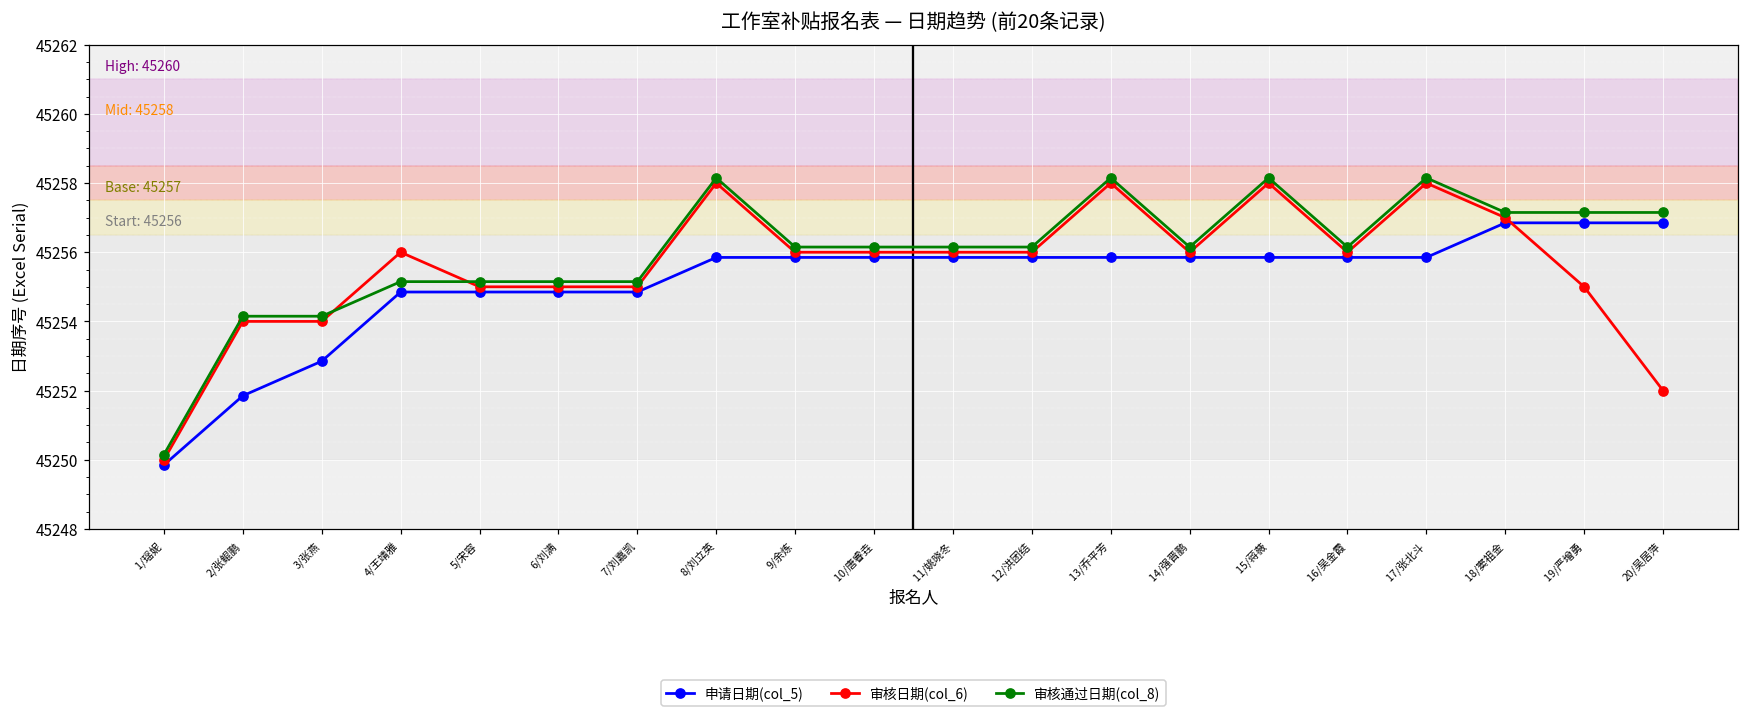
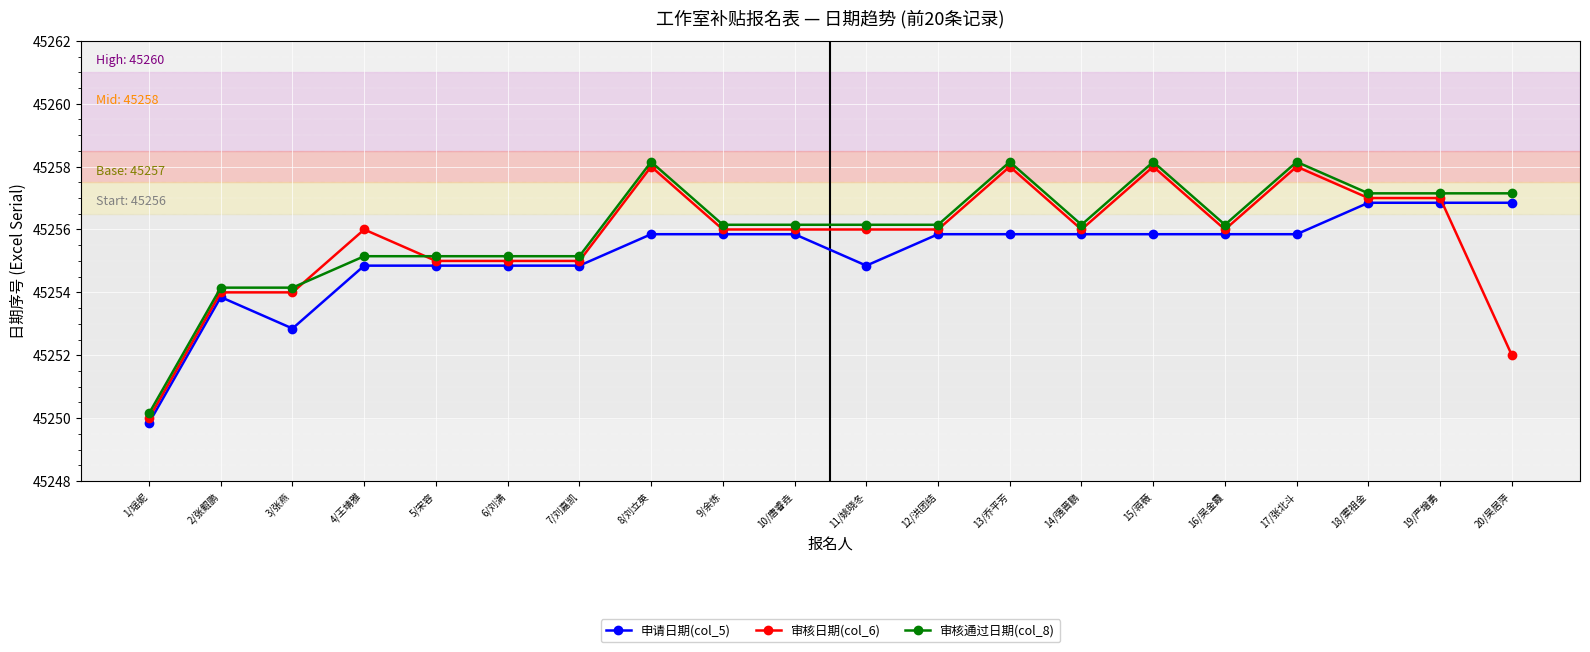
  {
    "申请日期(col_5)": {
      "1/瑶妮": 45249.9,
-     "2/张鲲鹏": 45251.9,
+     "2/张鲲鹏": 45253.9,
      "3/张燕": 45252.9,
      "4/王靖雅": 45254.9,
      "5/宋容": 45254.9,
      "6/刘满": 45254.9,
      "7/刘嘉凯": 45254.9,
      "8/刘立英": 45255.9,
      "9/余炼": 45255.9,
      "10/唐睿垚": 45255.9,
-     "11/姚晓冬": 45255.9,
+     "11/姚晓冬": 45254.9,
      "12/洪团结": 45255.9,
      "13/乔平芳": 45255.9,
      "14/强晋鹏": 45255.9,
      "15/蒋薇": 45255.9,
      "16/吴金霞": 45255.9,
      "17/张北斗": 45255.9,
      "18/窦祖金": 45256.9,
      "19/严增勇": 45256.9,
      "20/吴居萍": 45256.9
    },
    "审核日期(col_6)": {
      "1/瑶妮": 45250,
      "2/张鲲鹏": 45254,
      "3/张燕": 45254,
      "4/王靖雅": 45256,
      "5/宋容": 45255,
      "6/刘满": 45255,
      "7/刘嘉凯": 45255,
      "8/刘立英": 45258,
      "9/余炼": 45256,
      "10/唐睿垚": 45256,
      "11/姚晓冬": 45256,
      "12/洪团结": 45256,
      "13/乔平芳": 45258,
      "14/强晋鹏": 45256,
      "15/蒋薇": 45258,
      "16/吴金霞": 45256,
      "17/张北斗": 45258,
      "18/窦祖金": 45257,
-     "19/严增勇": 45255,
+     "19/严增勇": 45257,
      "20/吴居萍": 45252
    },
    "审核通过日期(col_8)": {
      "1/瑶妮": 45250.2,
      "2/张鲲鹏": 45254.2,
      "3/张燕": 45254.2,
      "4/王靖雅": 45255.2,
      "5/宋容": 45255.2,
      "6/刘满": 45255.2,
      "7/刘嘉凯": 45255.2,
      "8/刘立英": 45258.2,
      "9/余炼": 45256.2,
      "10/唐睿垚": 45256.2,
      "11/姚晓冬": 45256.2,
      "12/洪团结": 45256.2,
      "13/乔平芳": 45258.2,
      "14/强晋鹏": 45256.2,
      "15/蒋薇": 45258.2,
      "16/吴金霞": 45256.2,
      "17/张北斗": 45258.2,
      "18/窦祖金": 45257.2,
      "19/严增勇": 45257.2,
      "20/吴居萍": 45257.2
    }
  }
